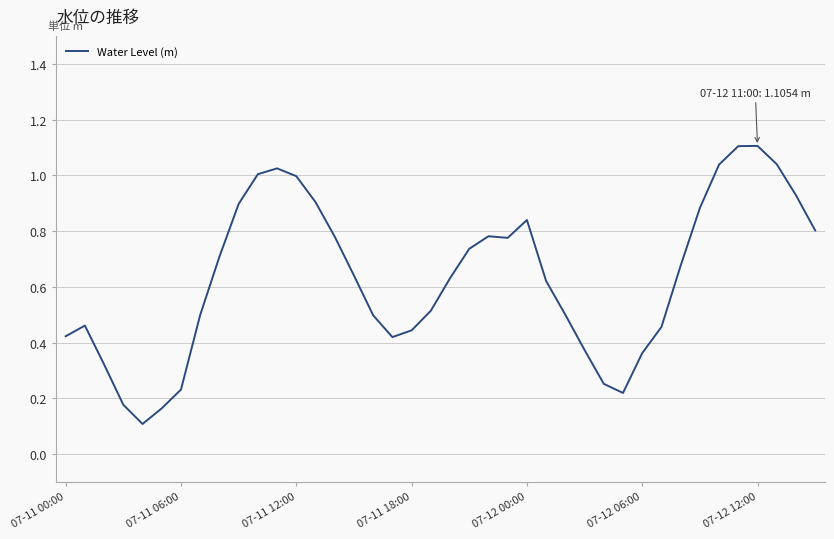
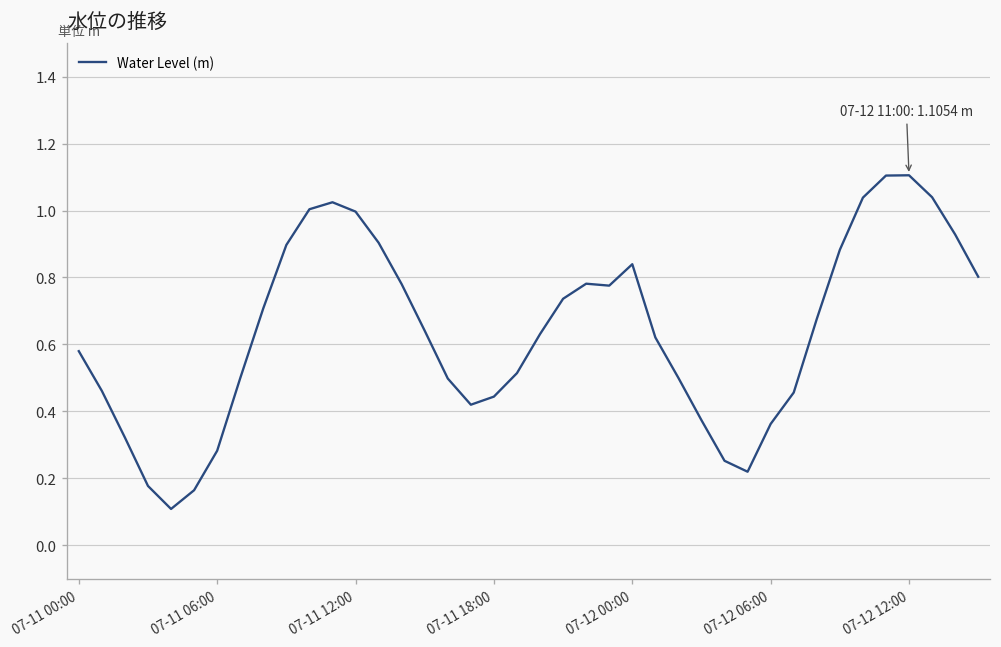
  {
-   "07-11 00:00": 0.42,
-   "07-11 06:00": 0.23,
+   "07-11 00:00": 0.58,
+   "07-11 06:00": 0.28,
    "07-11 12:00": 1.00,
    "07-11 18:00": 0.44,
    "07-12 00:00": 0.84,
    "07-12 06:00": 0.36
  }
